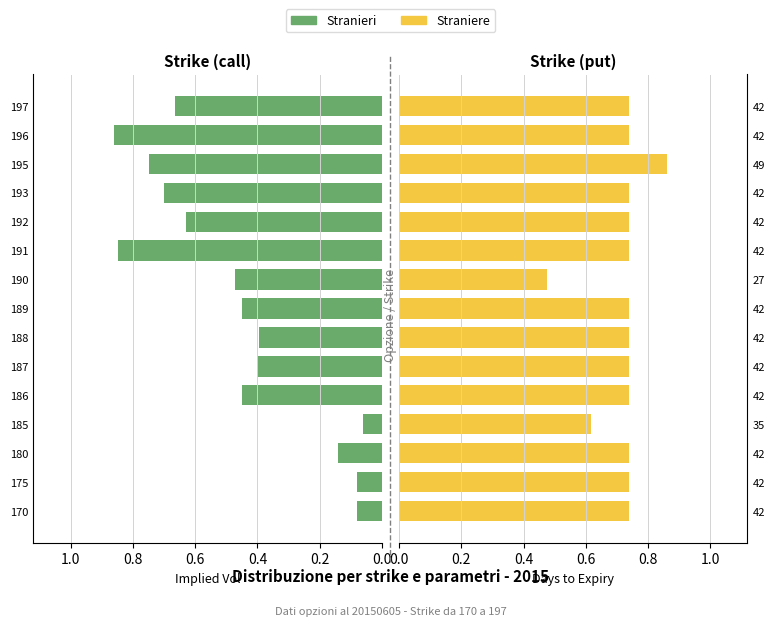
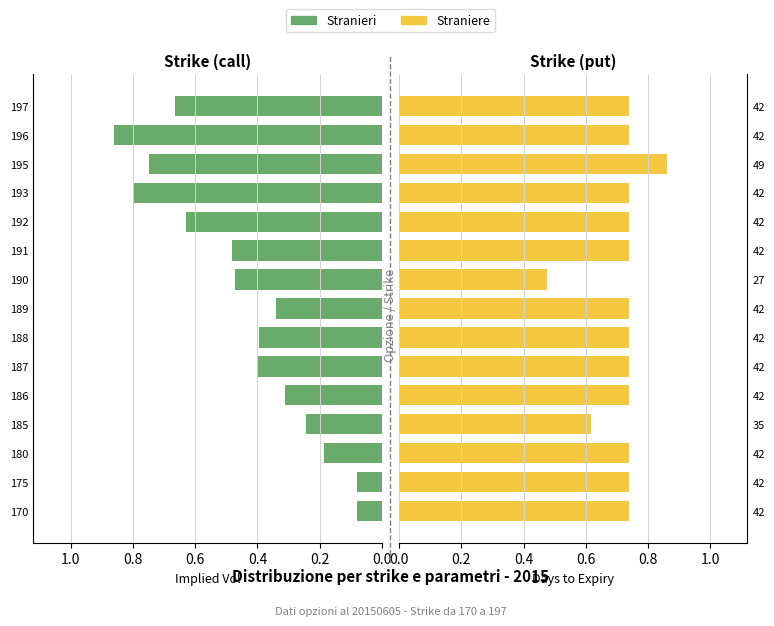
  {
    "Strike (call)": {
      "197": 0.67,
      "196": 0.86,
      "195": 0.75,
-     "193": 0.7,
+     "193": 0.8,
      "192": 0.63,
-     "191": 0.85,
+     "191": 0.48,
      "190": 0.47,
-     "189": 0.45,
+     "189": 0.34,
      "188": 0.39,
      "187": 0.40,
-     "186": 0.45,
-     "185": 0.06,
-     "180": 0.14,
+     "186": 0.31,
+     "185": 0.25,
+     "180": 0.19,
      "175": 0.08,
      "170": 0.08
    },
    "Strike (put)": {
      "49": 0.86,
      "27": 0.47,
      "35": 0.62
    }
  }
